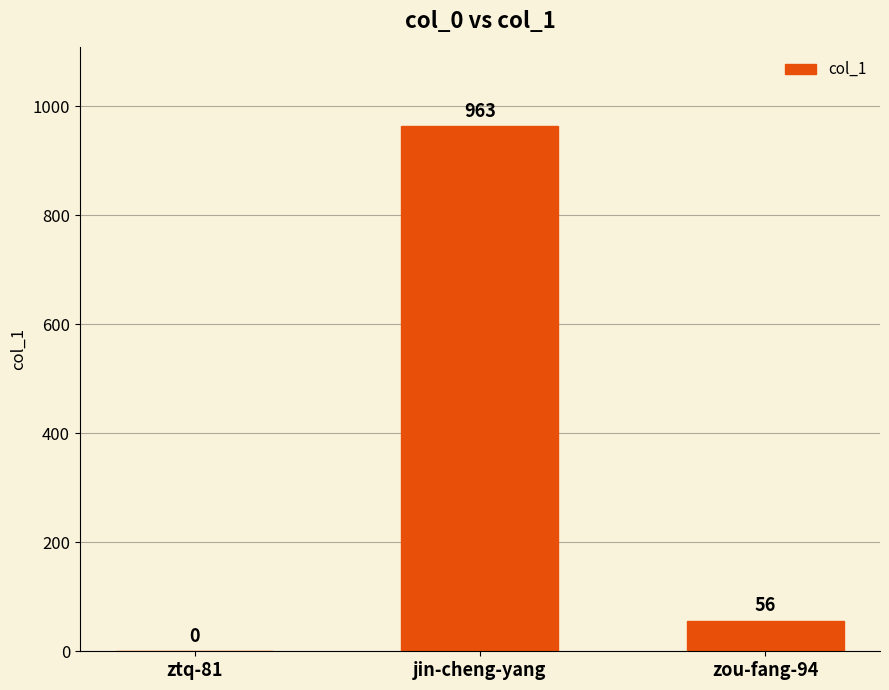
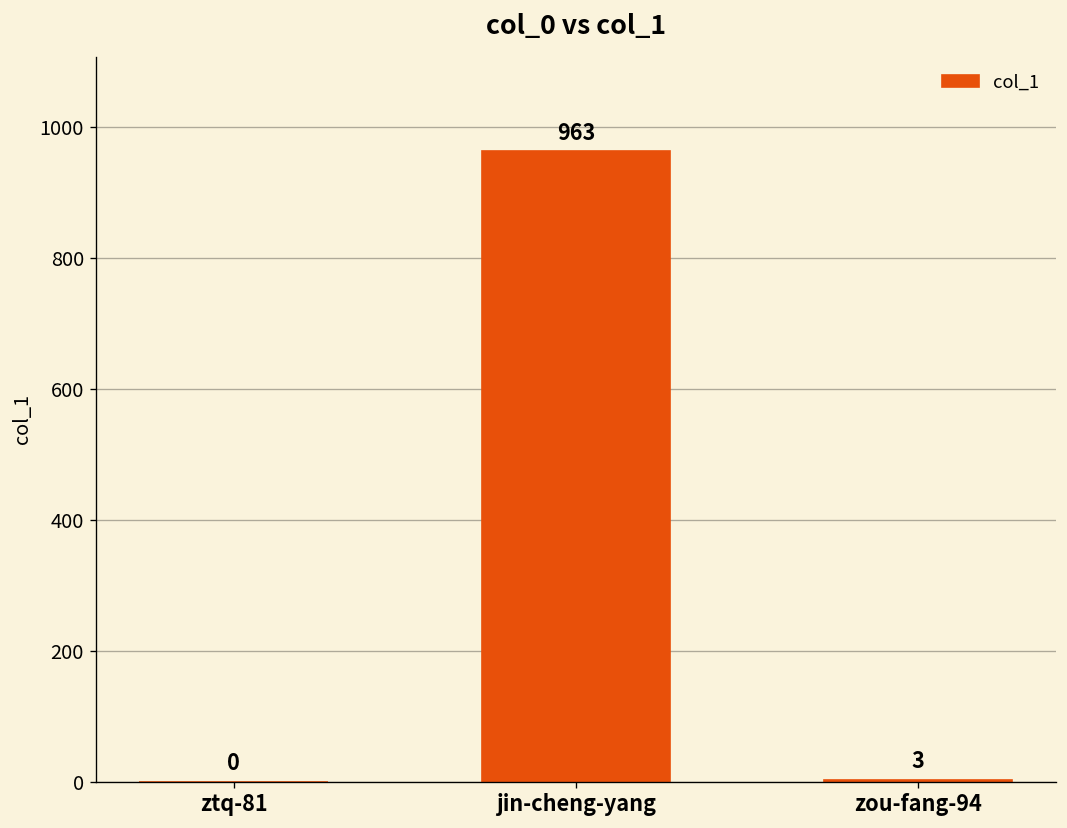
  {
    "ztq-81": 0,
    "jin-cheng-yang": 963,
-   "zou-fang-94": 56
+   "zou-fang-94": 3
  }
